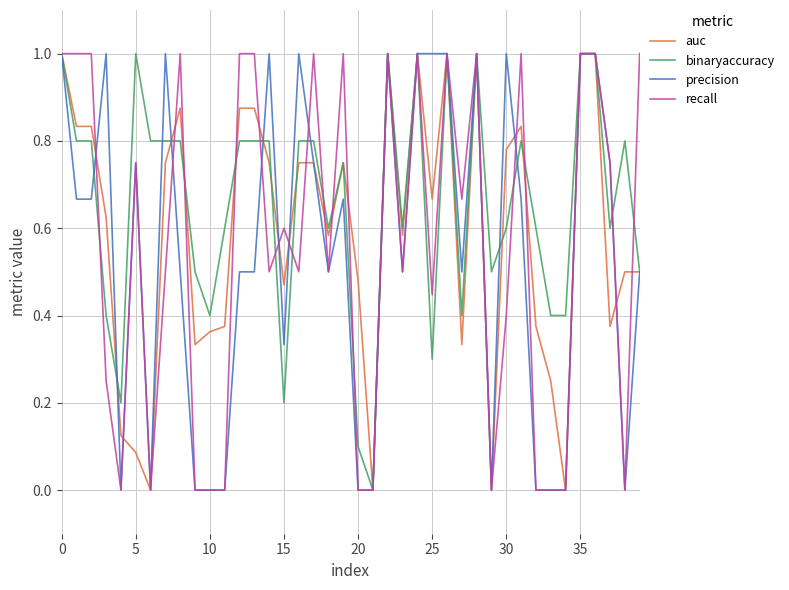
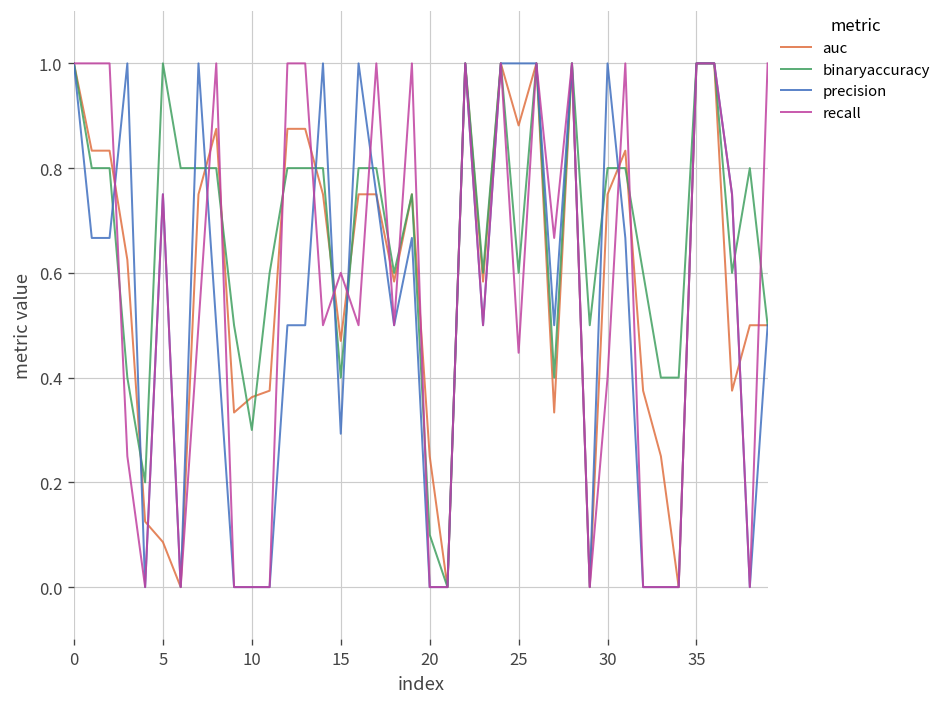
  {
    "auc": {
      "5": 0.09,
      "10": 0.36,
      "15": 0.47,
-     "20": 0.48,
-     "25": 0.67,
-     "30": 0.78
+     "20": 0.25,
+     "25": 0.88,
+     "30": 0.75
    },
    "binaryaccuracy": {
      "5": 1.0,
-     "10": 0.4,
-     "15": 0.2,
+     "10": 0.3,
+     "15": 0.4,
      "20": 0.1,
-     "25": 0.3,
-     "30": 0.6
+     "25": 0.6,
+     "30": 0.8
    },
    "precision": {
-     "15": 0.33,
+     "15": 0.29,
      "25": 1.00,
      "30": 1.00
    },
    "recall": {
      "15": 0.60,
      "25": 0.45,
      "30": 0.40
    }
  }
